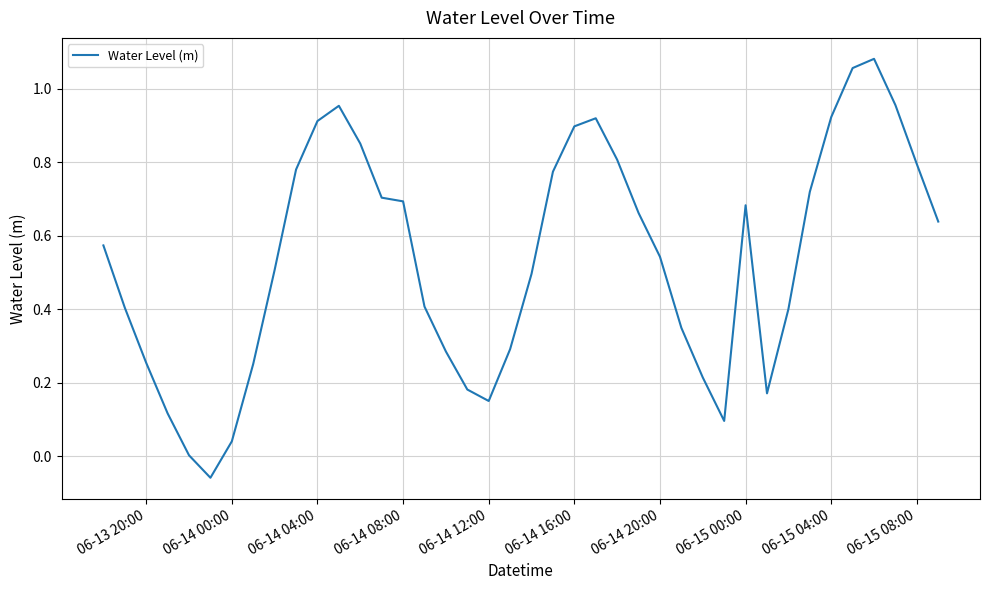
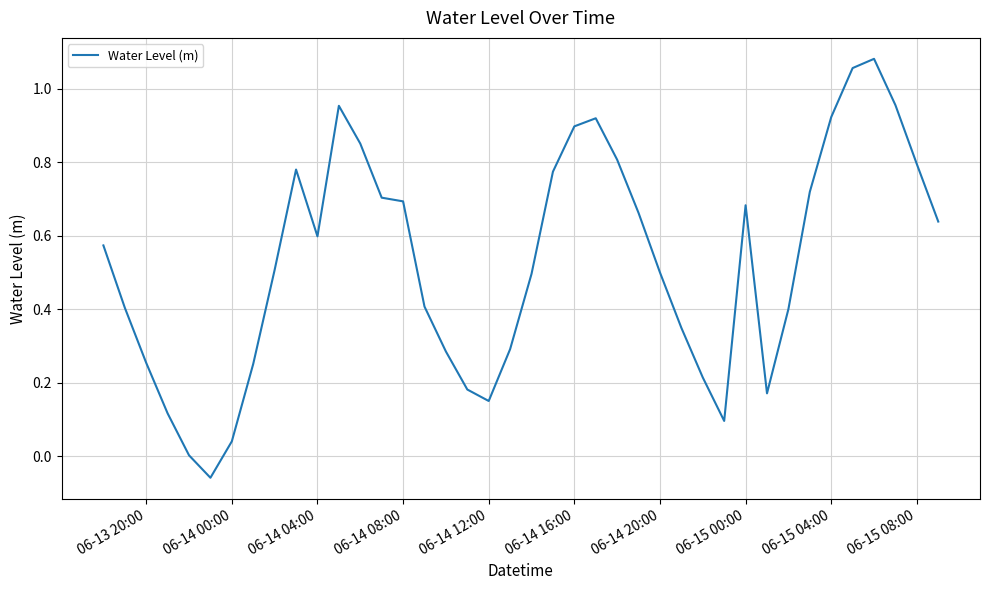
  {
    "06-13 20:00": 0.25,
    "06-14 00:00": 0.04,
-   "06-14 04:00": 0.91,
+   "06-14 04:00": 0.60,
    "06-14 08:00": 0.69,
    "06-14 12:00": 0.15,
    "06-14 16:00": 0.90,
-   "06-14 20:00": 0.54,
+   "06-14 20:00": 0.50,
    "06-15 00:00": 0.68,
    "06-15 04:00": 0.92,
    "06-15 08:00": 0.80
  }
